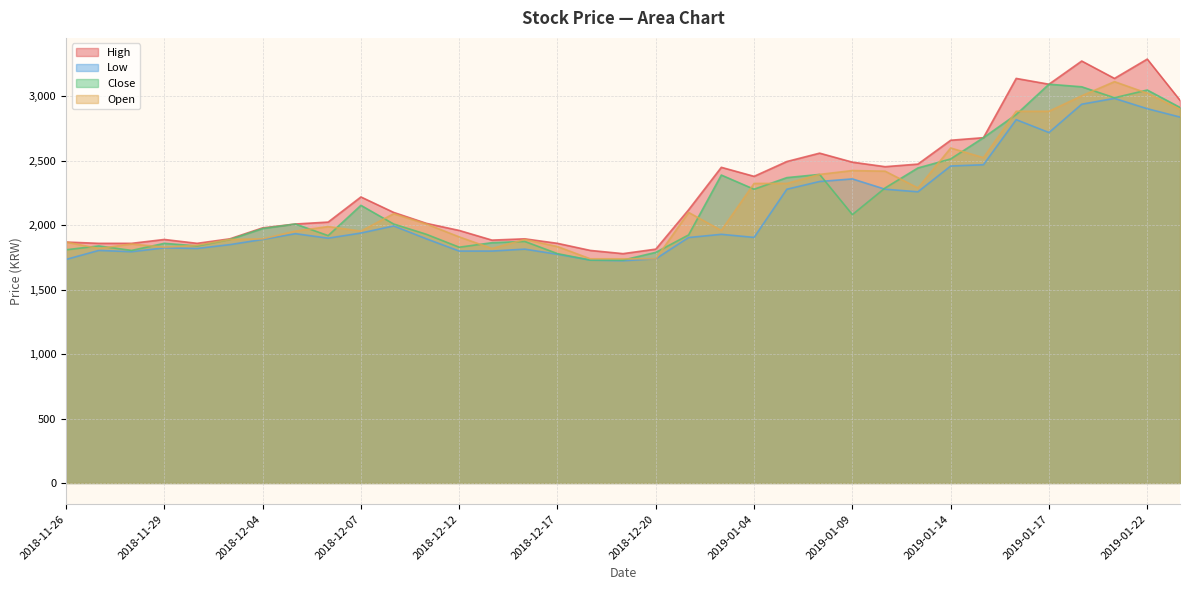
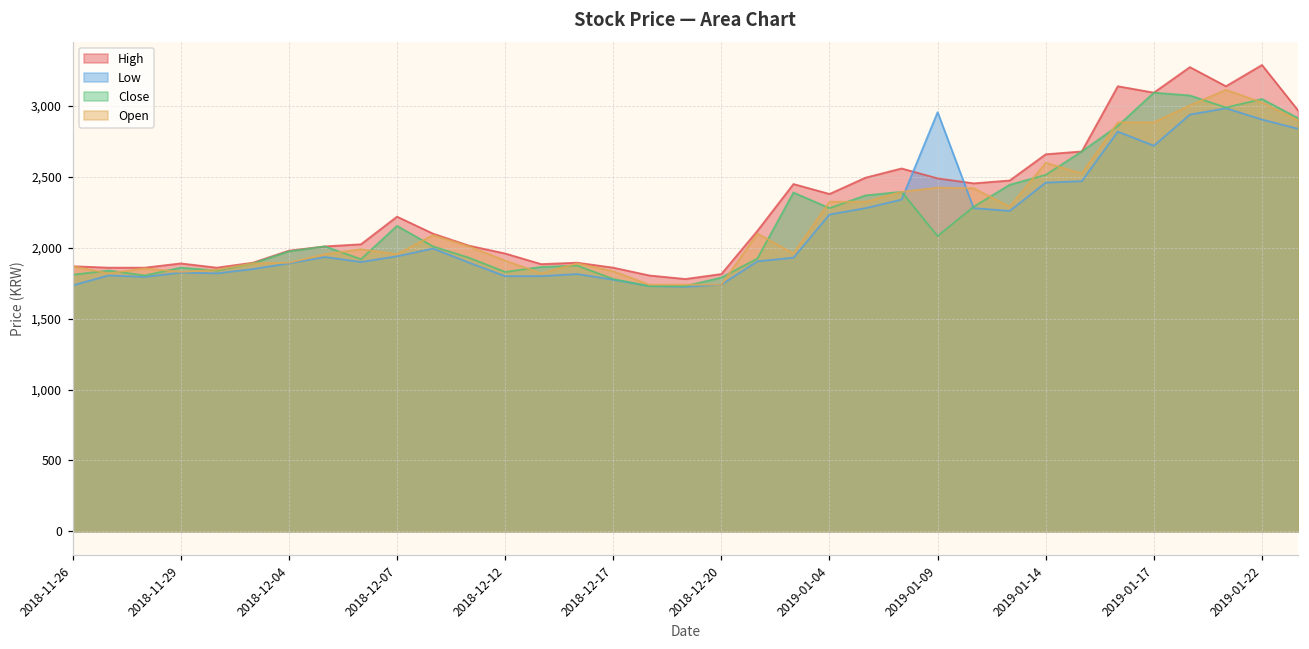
  {
    "Low": {
      "2018-11-26": "1,740",
      "2018-12-12": "1,800",
-     "2019-01-04": "1,910",
-     "2019-01-09": "2,360",
+     "2019-01-04": "2,240",
+     "2019-01-09": "2,960",
      "2019-01-14": "2,460",
      "2019-01-17": "2,720",
      "2019-01-22": "2,910"
    },
    "Close": {
      "2018-11-26": "1,810",
      "2018-11-29": "1,860",
      "2018-12-07": "2,160",
      "2018-12-12": "1,830",
      "2018-12-20": "1,790",
      "2019-01-04": "2,280",
      "2019-01-09": "2,080",
      "2019-01-14": "2,520",
      "2019-01-22": "3,050"
    }
  }
